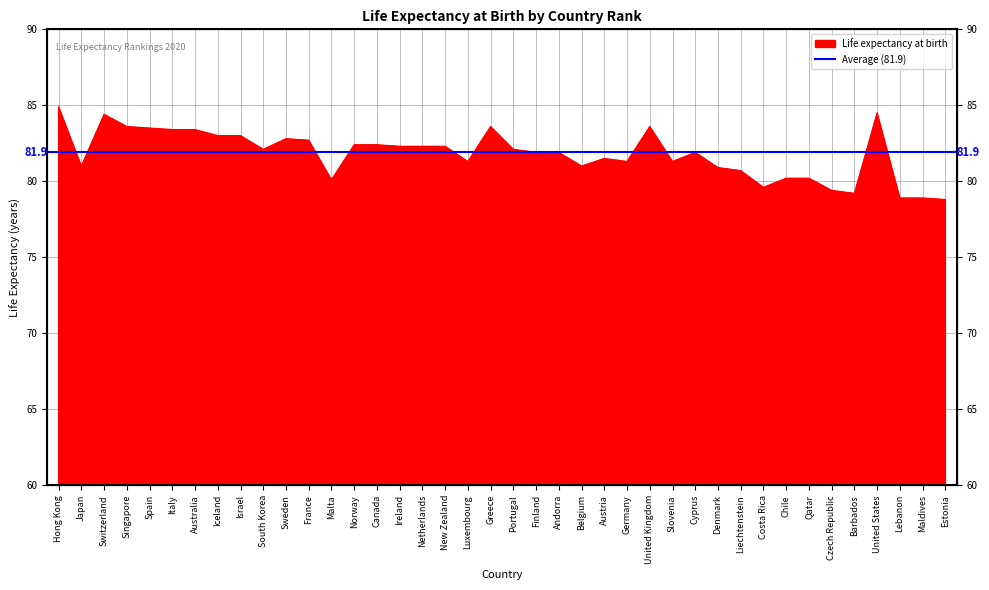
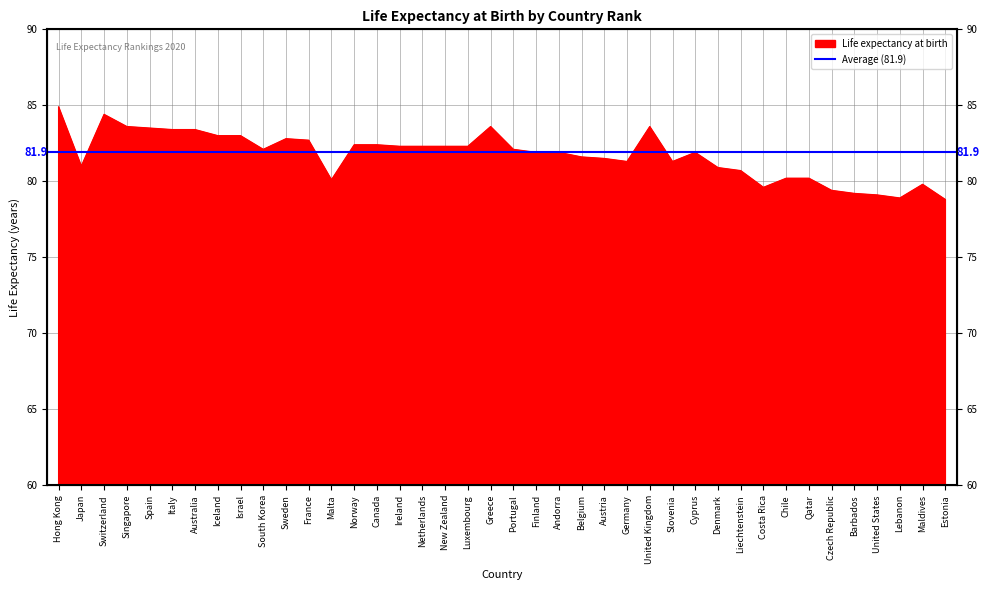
  {
    "Hong Kong": 84.9,
    "Japan": 81.0,
    "Switzerland": 84.4,
    "Singapore": 83.6,
    "Spain": 83.5,
    "Italy": 83.4,
    "Australia": 83.4,
    "Iceland": 83.0,
    "Israel": 83.0,
    "South Korea": 82.1,
    "Sweden": 82.8,
    "France": 82.7,
    "Malta": 80.1,
    "Norway": 82.4,
    "Canada": 82.4,
    "Ireland": 82.3,
    "Netherlands": 82.3,
    "New Zealand": 82.3,
-   "Luxembourg": 81.3,
+   "Luxembourg": 82.3,
    "Greece": 83.6,
    "Portugal": 82.1,
    "Finland": 81.9,
    "Andorra": 81.9,
-   "Belgium": 81.0,
+   "Belgium": 81.6,
    "Austria": 81.5,
    "Germany": 81.3,
    "United Kingdom": 83.6,
    "Slovenia": 81.3,
    "Cyprus": 81.9,
    "Denmark": 80.9,
    "Liechtenstein": 80.7,
    "Costa Rica": 79.6,
    "Chile": 80.2,
    "Qatar": 80.2,
    "Czech Republic": 79.4,
    "Barbados": 79.2,
-   "United States": 84.5,
+   "United States": 79.1,
    "Lebanon": 78.9,
-   "Maldives": 78.9,
+   "Maldives": 79.8,
    "Estonia": 78.8
  }
